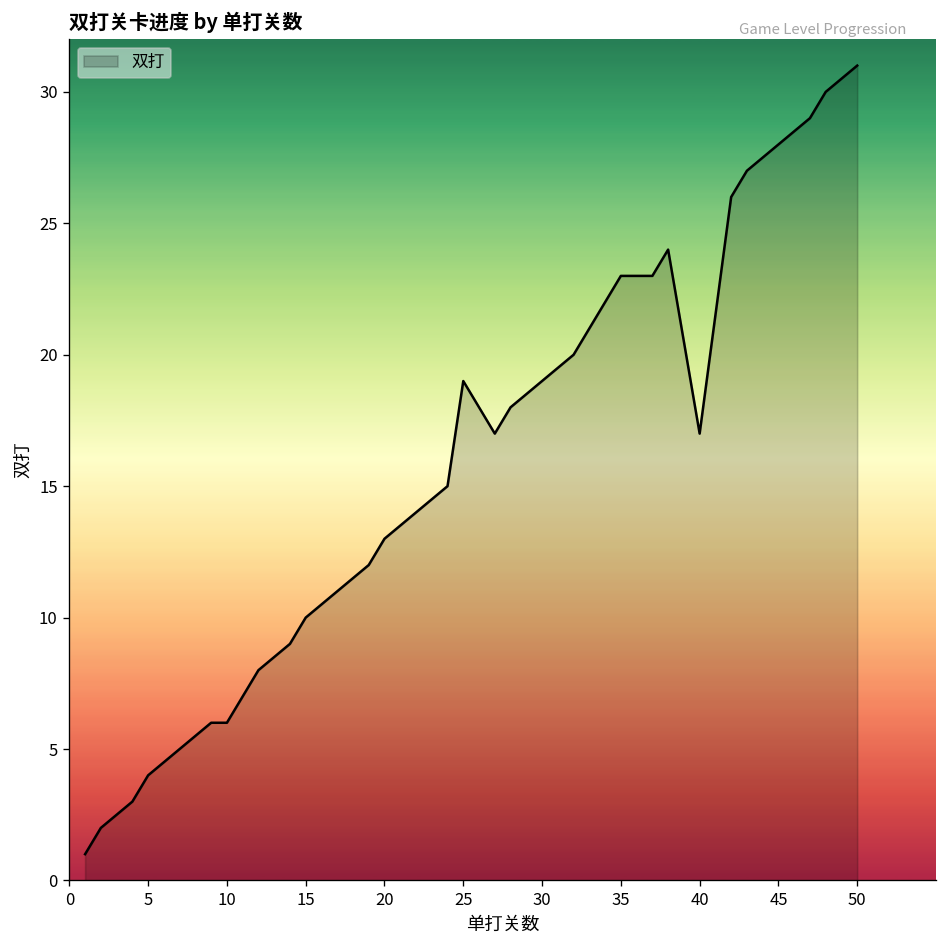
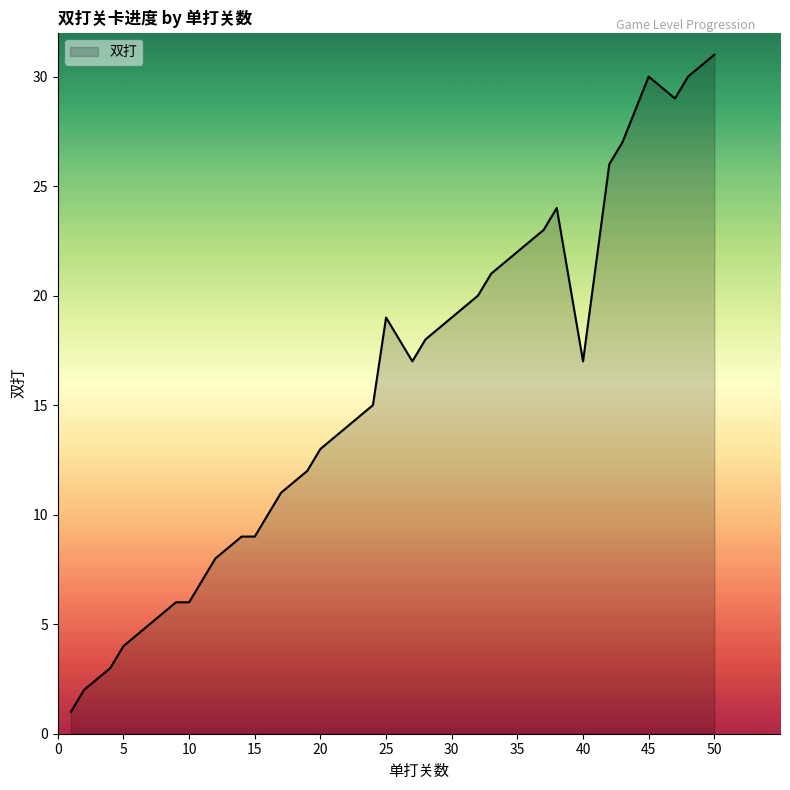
  {
    "5": 4,
    "10": 6,
-   "15": 10,
+   "15": 9,
    "20": 13,
    "25": 19,
    "30": 19,
-   "35": 23,
+   "35": 22,
    "40": 17,
-   "45": 28,
+   "45": 30,
    "50": 31
  }
